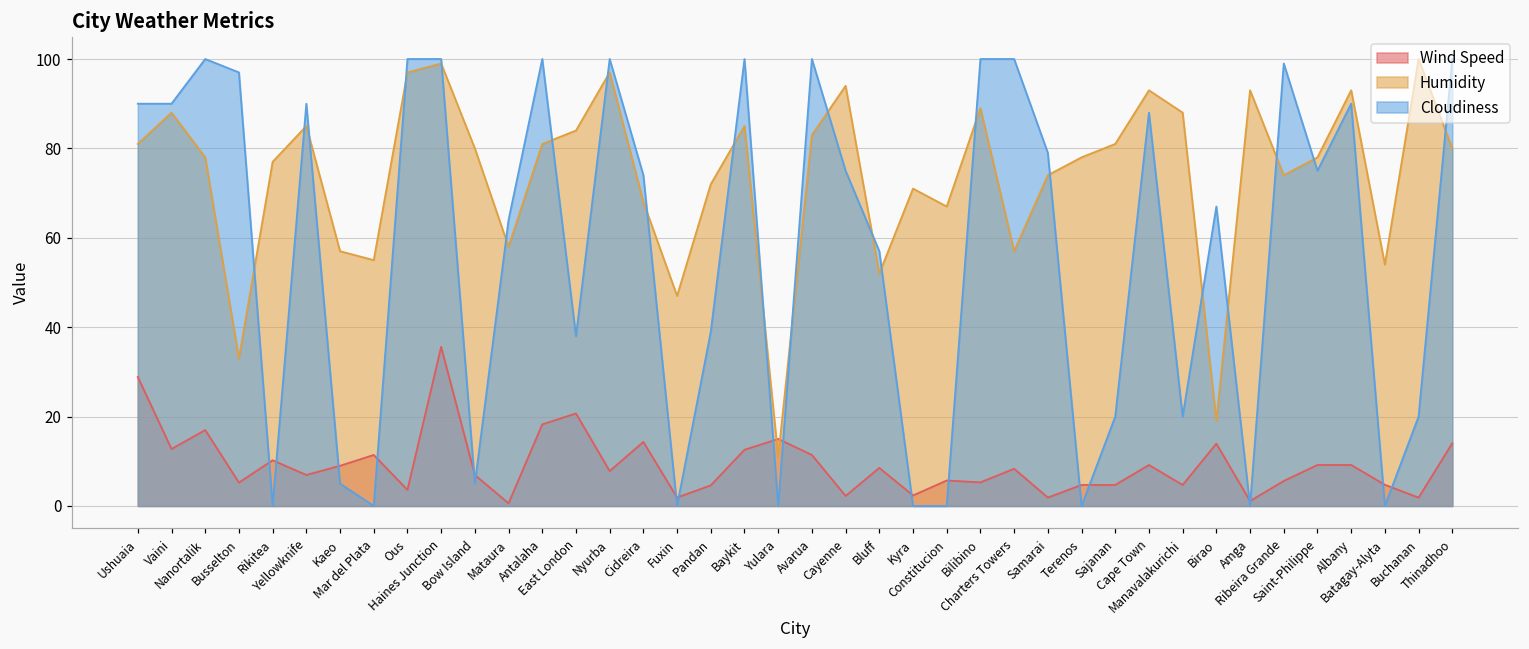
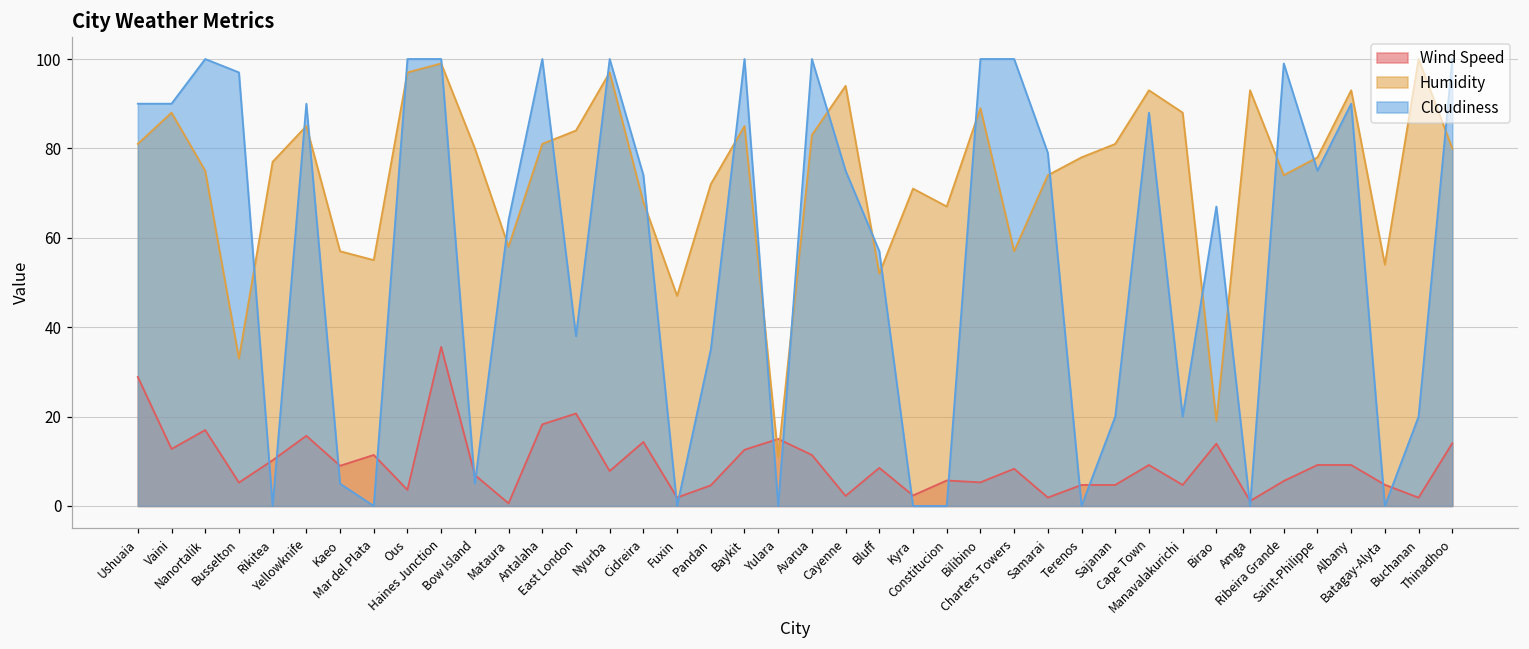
  {
    "Wind Speed": {
      "Ushuaia": 29,
      "Vaini": 13,
      "Nanortalik": 17,
      "Busselton": 5,
      "Rikitea": 10,
-     "Yellowknife": 7,
+     "Yellowknife": 16,
      "Kaeo": 9,
      "Mar del Plata": 11,
      "Ous": 4,
      "Haines Junction": 36,
      "Bow Island": 7,
      "Mataura": 1,
      "Antalaha": 18,
      "East London": 21,
      "Nyurba": 8,
      "Cidreira": 14,
      "Fuxin": 2,
      "Pandan": 5,
      "Baykit": 13,
      "Yulara": 15,
      "Avarua": 11,
      "Cayenne": 2,
      "Bluff": 9,
      "Kyra": 2,
      "Constitucion": 6,
      "Bilibino": 5,
      "Charters Towers": 8,
      "Samarai": 2,
      "Terenos": 5,
      "Sajanan": 5,
      "Cape Town": 9,
      "Manavalakurichi": 5,
      "Birao": 14,
      "Amga": 1,
      "Ribeira Grande": 6,
      "Saint-Philippe": 9,
      "Albany": 9,
      "Batagay-Alyta": 5,
      "Buchanan": 2,
      "Thinadhoo": 14
    },
    "Humidity": {
      "Ushuaia": 81,
      "Vaini": 88,
-     "Nanortalik": 78,
+     "Nanortalik": 75,
      "Busselton": 33,
      "Rikitea": 77,
      "Yellowknife": 85,
      "Kaeo": 57,
      "Mar del Plata": 55,
      "Ous": 97,
      "Haines Junction": 99,
      "Bow Island": 80,
      "Mataura": 58,
      "Antalaha": 81,
      "East London": 84,
      "Nyurba": 97,
      "Cidreira": 68,
      "Fuxin": 47,
      "Pandan": 72,
      "Baykit": 85,
      "Yulara": 11,
      "Avarua": 83,
      "Cayenne": 94,
      "Bluff": 52,
      "Kyra": 71,
      "Constitucion": 67,
      "Bilibino": 89,
      "Charters Towers": 57,
      "Samarai": 74,
      "Terenos": 78,
      "Sajanan": 81,
      "Cape Town": 93,
      "Manavalakurichi": 88,
      "Birao": 19,
      "Amga": 93,
      "Ribeira Grande": 74,
      "Saint-Philippe": 78,
      "Albany": 93,
      "Batagay-Alyta": 54,
      "Thinadhoo": 80
    },
    "Cloudiness": {
      "Ushuaia": 90,
      "Vaini": 90,
      "Nanortalik": 100,
      "Busselton": 97,
      "Rikitea": 0,
      "Yellowknife": 90,
      "Kaeo": 5,
      "Mar del Plata": 0,
      "Ous": 100,
      "Haines Junction": 100,
      "Bow Island": 5,
      "Mataura": 64,
      "Antalaha": 100,
      "East London": 38,
      "Nyurba": 100,
      "Cidreira": 74,
      "Fuxin": 0,
-     "Pandan": 39,
+     "Pandan": 35,
      "Baykit": 100,
      "Yulara": 0,
      "Avarua": 100,
      "Cayenne": 75,
      "Bluff": 57,
      "Kyra": 0,
      "Constitucion": 0,
      "Bilibino": 100,
      "Charters Towers": 100,
      "Samarai": 79,
      "Terenos": 0,
      "Sajanan": 20,
      "Cape Town": 88,
      "Manavalakurichi": 20,
      "Birao": 67,
      "Amga": 0,
      "Ribeira Grande": 99,
      "Saint-Philippe": 75,
      "Albany": 90,
      "Batagay-Alyta": 0,
      "Buchanan": 20
    }
  }
